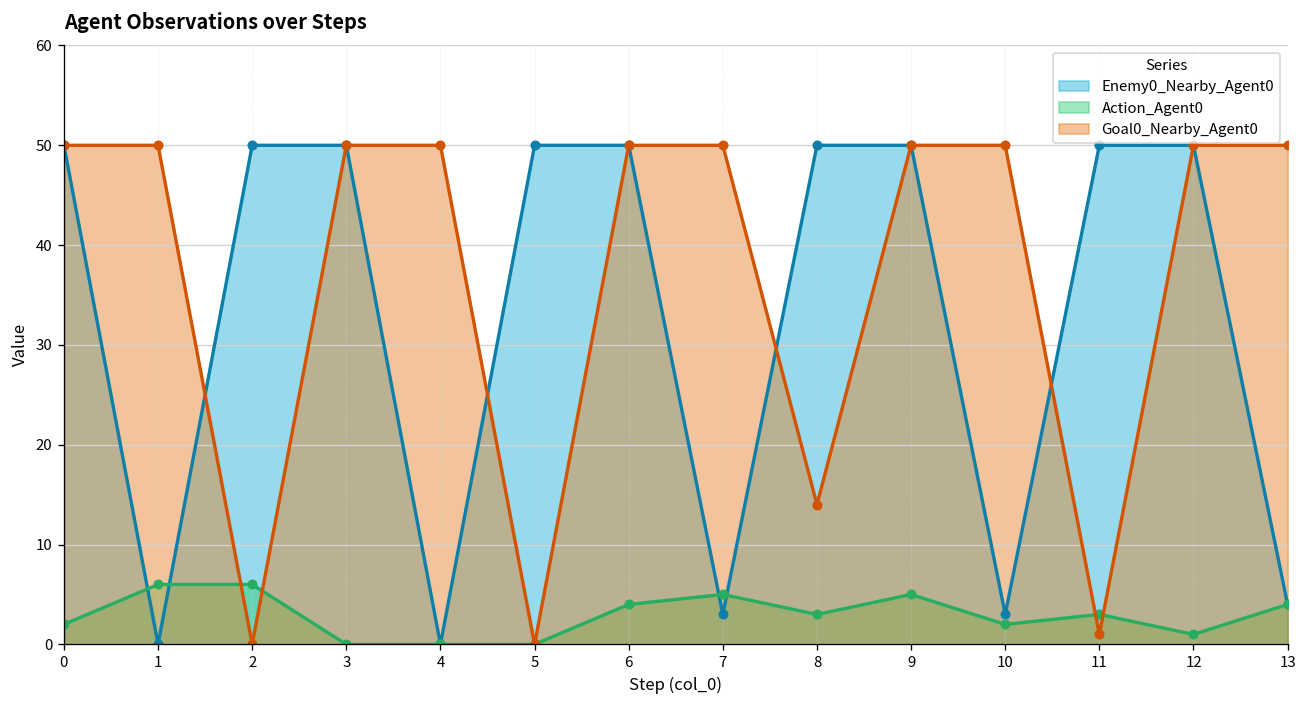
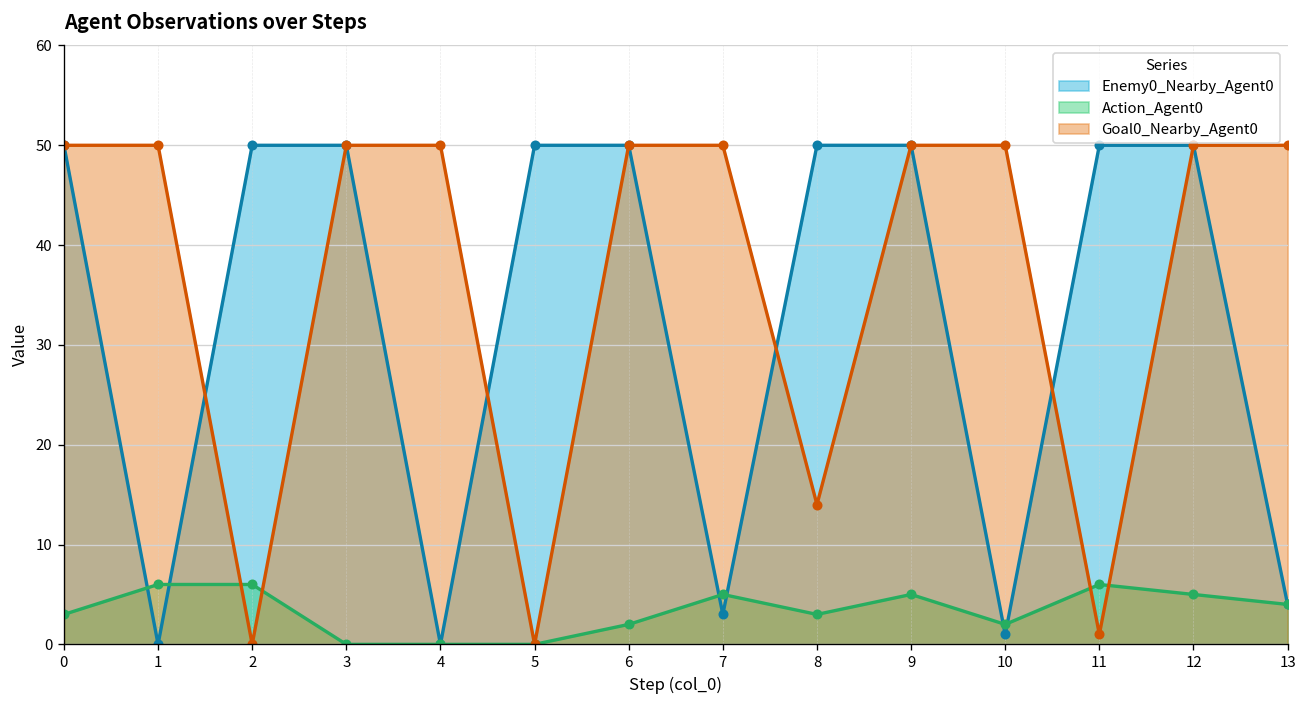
  {
    "Enemy0_Nearby_Agent0": {
      "1": 0,
      "2": 50,
      "5": 50,
      "7": 3,
      "8": 50,
-     "10": 3
+     "10": 1
    },
    "Action_Agent0": {
-     "0": 2,
+     "0": 3,
      "1": 6,
      "2": 6,
      "3": 0,
-     "6": 4,
+     "6": 2,
      "7": 5,
      "8": 3,
      "9": 5,
      "10": 2,
-     "11": 3,
-     "12": 1
+     "11": 6,
+     "12": 5
    },
    "Goal0_Nearby_Agent0": {
      "1": 50,
      "2": 0,
      "4": 50,
      "7": 50,
      "8": 14,
      "10": 50,
      "11": 1,
      "13": 50
    }
  }
